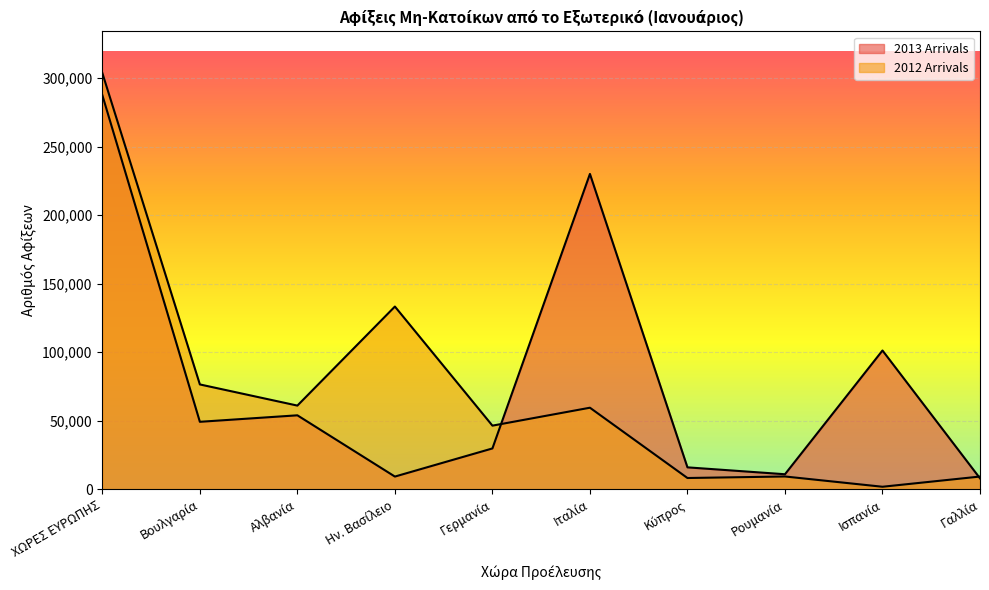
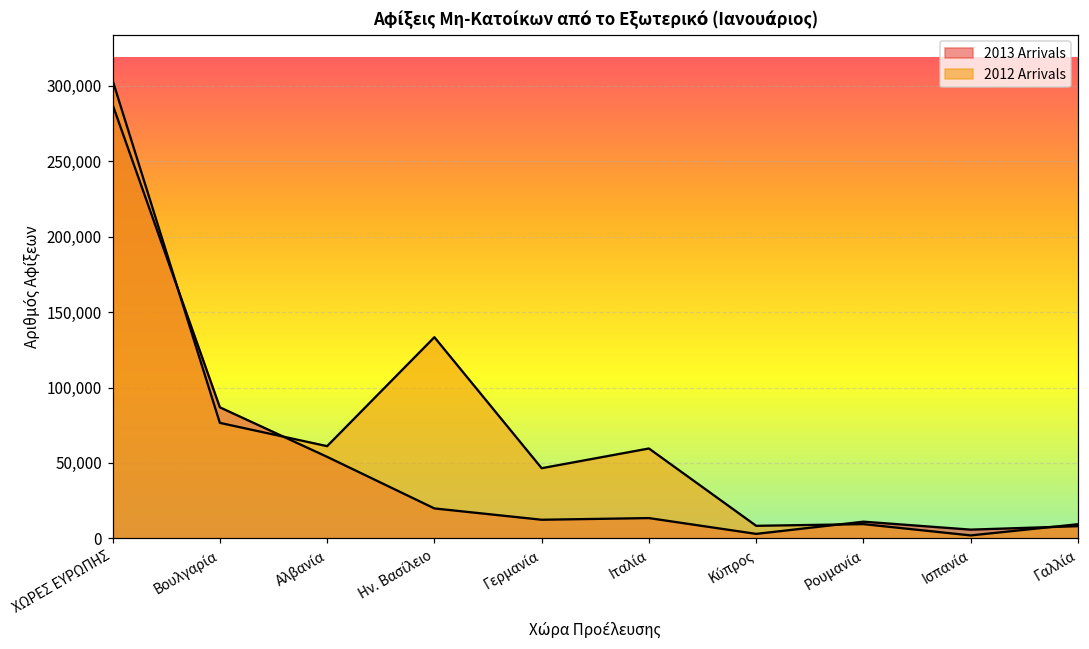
  {
    "2013 Arrivals": {
      "ΧΩΡΕΣ ΕΥΡΩΠΗΣ": "288,000",
-     "Βουλγαρία": "49,000",
+     "Βουλγαρία": "87,000",
      "Αλβανία": "54,000",
-     "Ην. Βασίλειο": "9,000",
-     "Γερμανία": "30,000",
-     "Ιταλία": "230,000",
-     "Κύπρος": "16,000",
-     "Ισπανία": "101,000"
+     "Ην. Βασίλειο": "20,000",
+     "Γερμανία": "12,000",
+     "Ιταλία": "13,000",
+     "Κύπρος": "3,000",
+     "Ισπανία": "6,000"
    },
    "2012 Arrivals": {
      "ΧΩΡΕΣ ΕΥΡΩΠΗΣ": "304,000",
      "Βουλγαρία": "77,000",
      "Αλβανία": "61,000",
      "Ην. Βασίλειο": "133,000",
      "Γερμανία": "47,000",
      "Ιταλία": "60,000",
      "Κύπρος": "8,000",
      "Ισπανία": "2,000"
    }
  }
